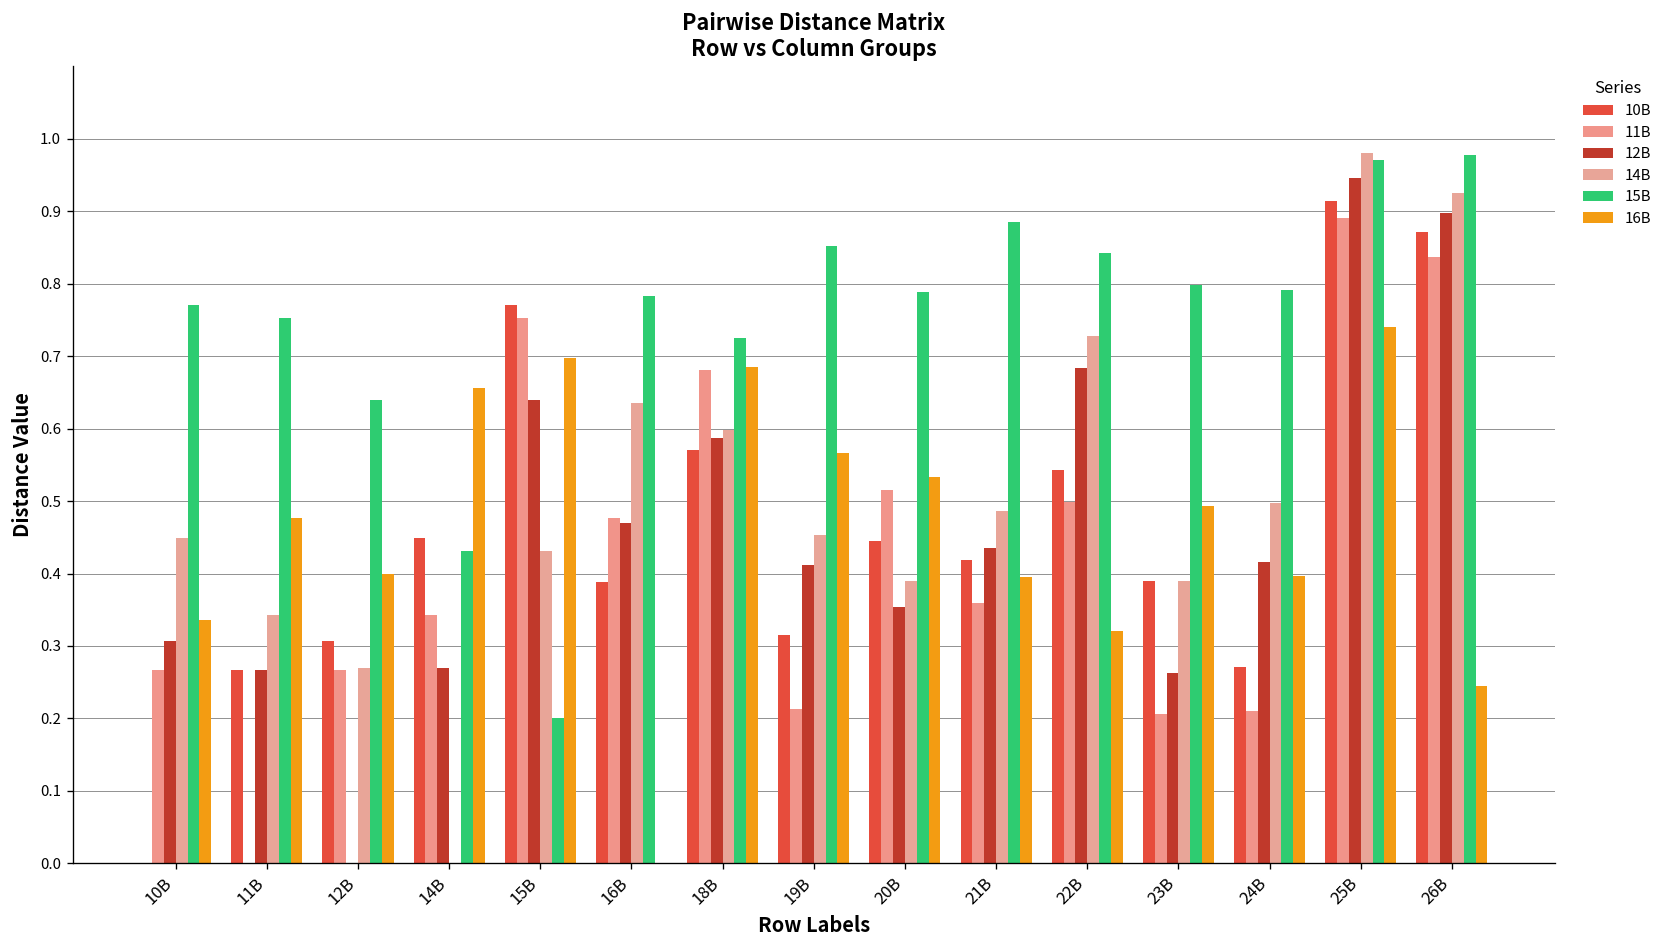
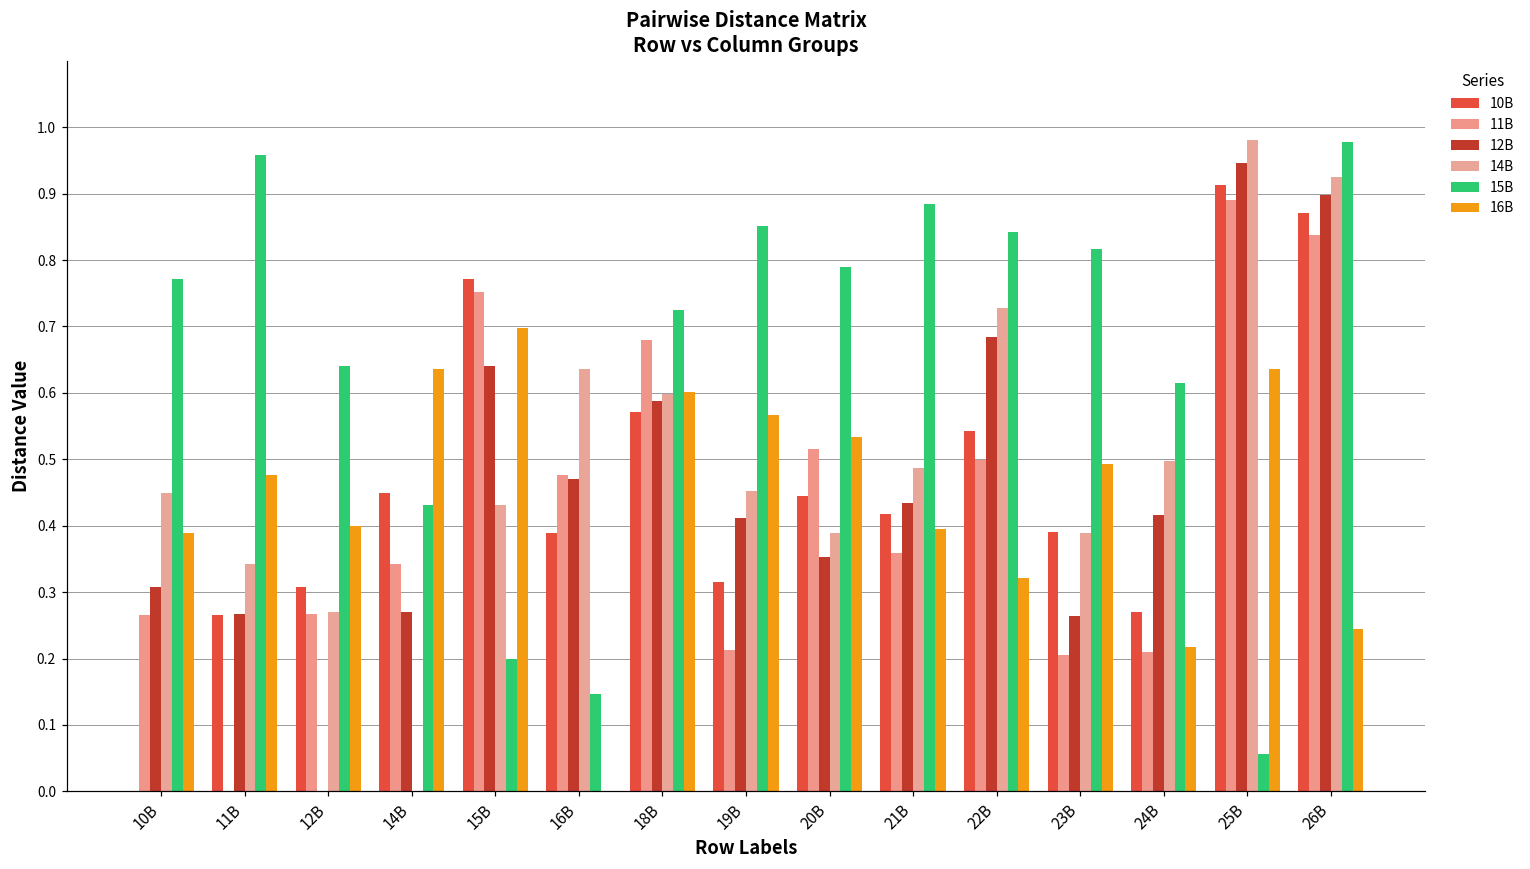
  {
    "15B": {
      "10B": 0.77,
-     "11B": 0.75,
+     "11B": 0.96,
      "12B": 0.64,
      "14B": 0.43,
      "15B": 0.20,
-     "16B": 0.78,
+     "16B": 0.15,
      "18B": 0.72,
      "19B": 0.85,
      "20B": 0.79,
      "21B": 0.88,
      "22B": 0.84,
-     "23B": 0.80,
-     "24B": 0.79,
-     "25B": 0.97,
+     "23B": 0.82,
+     "24B": 0.62,
+     "25B": 0.06,
      "26B": 0.98
    },
    "16B": {
-     "10B": 0.34,
+     "10B": 0.39,
      "11B": 0.48,
      "12B": 0.40,
-     "14B": 0.66,
+     "14B": 0.64,
      "15B": 0.70,
      "16B": 0.00,
-     "18B": 0.69,
+     "18B": 0.60,
      "19B": 0.57,
      "20B": 0.53,
      "21B": 0.40,
      "22B": 0.32,
      "23B": 0.49,
-     "24B": 0.40,
-     "25B": 0.74,
+     "24B": 0.22,
+     "25B": 0.64,
      "26B": 0.24
    }
  }
